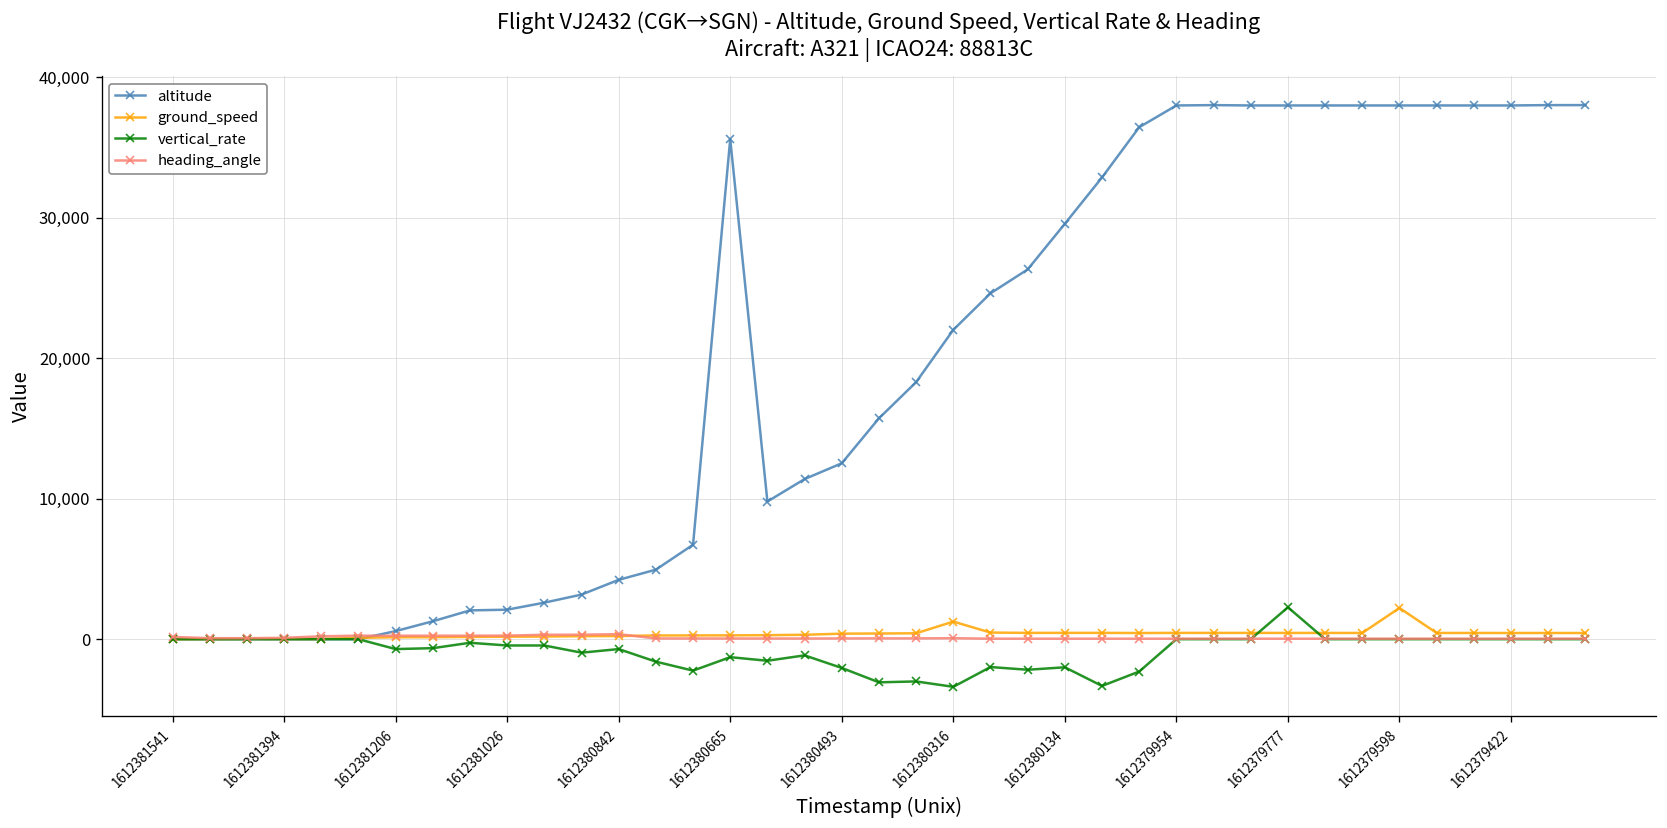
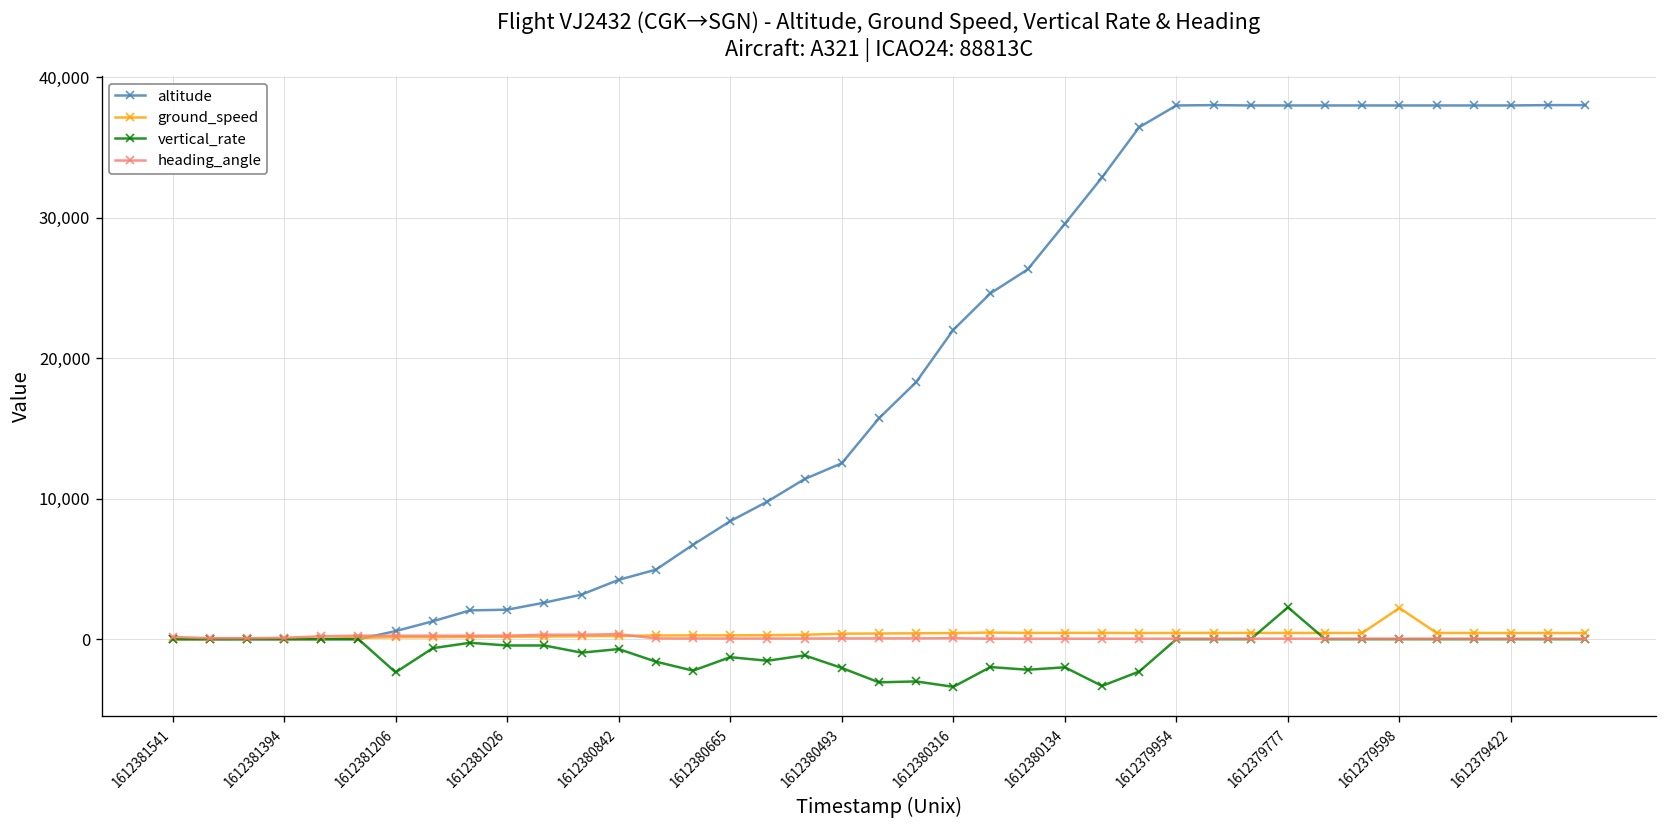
  {
    "altitude": {
      "1612381206": "600",
      "1612381026": "2,100",
      "1612380842": "4,200",
-     "1612380665": "35,600",
+     "1612380665": "8,400",
      "1612380493": "12,500",
      "1612380316": "22,000",
      "1612380134": "29,600",
      "1612379954": "38,000",
      "1612379777": "38,000",
      "1612379598": "38,000",
      "1612379422": "38,000"
    },
    "ground_speed": {
      "1612380665": "300",
      "1612380493": "400",
-     "1612380316": "1,300",
+     "1612380316": "400",
      "1612380134": "500",
      "1612379954": "400",
      "1612379777": "400",
      "1612379598": "2,200",
      "1612379422": "400"
    },
    "vertical_rate": {
-     "1612381206": "-700",
+     "1612381206": "-2,400",
      "1612381026": "-400",
      "1612380842": "-700",
      "1612380665": "-1,300",
      "1612380493": "-2,000",
      "1612380316": "-3,400",
      "1612380134": "-2,000",
      "1612379777": "2,300"
    },
    "heading_angle": {
      "1612380665": "0",
      "1612380493": "100",
      "1612380316": "100",
      "1612380134": "0",
      "1612379777": "0"
    }
  }
